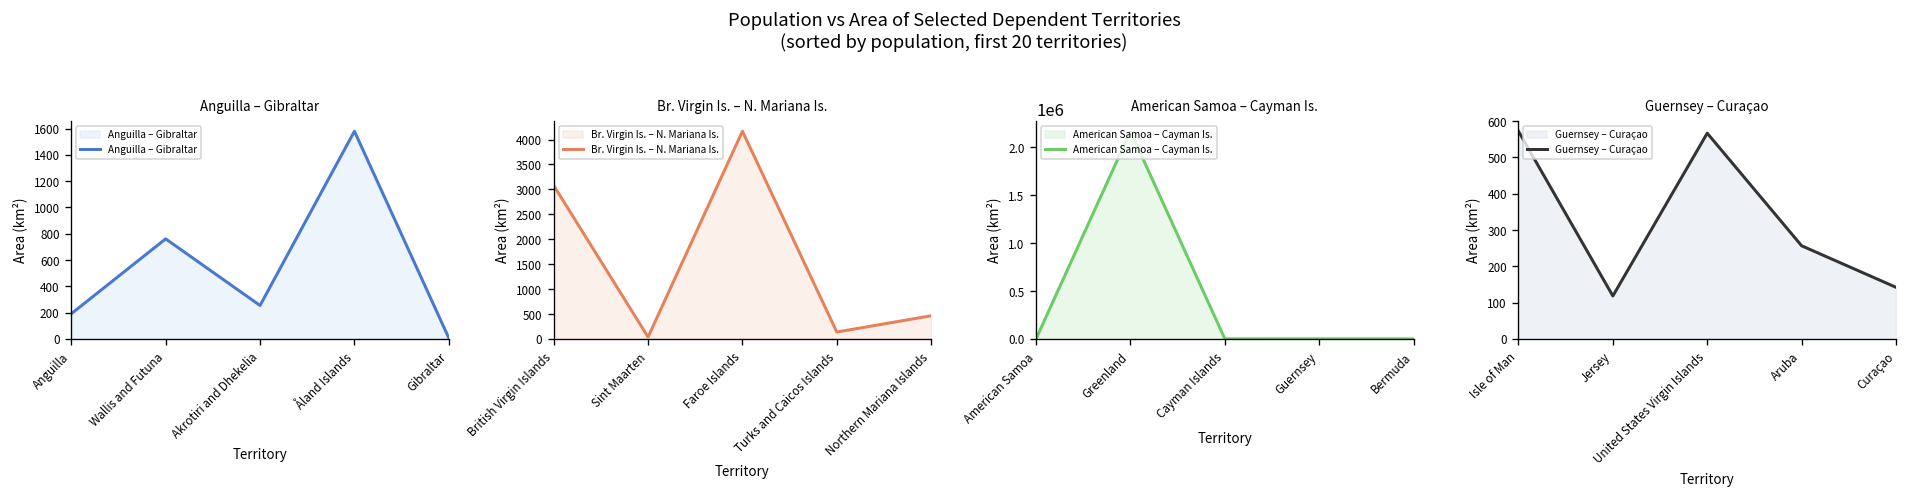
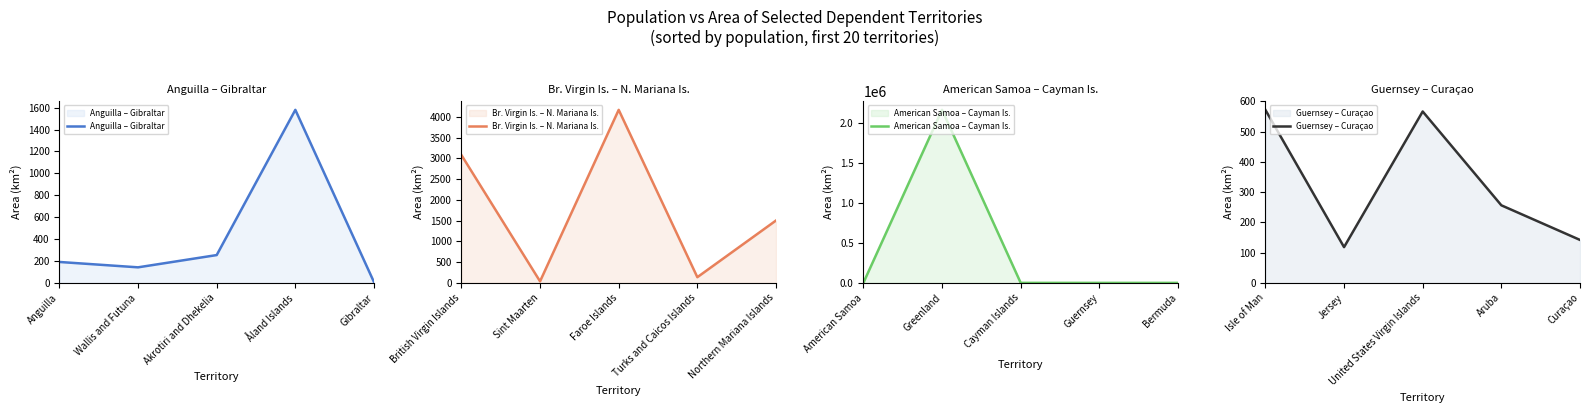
  {
    "Anguilla – Gibraltar": {
      "Anguilla": 190,
-     "Wallis and Futuna": 760,
+     "Wallis and Futuna": 140,
      "Akrotiri and Dhekelia": 250,
      "Åland Islands": 1580,
      "Gibraltar": 10
    },
    "Br. Virgin Is. – N. Mariana Is.": {
      "British Virgin Islands": 3100,
      "Sint Maarten": 0,
      "Faroe Islands": 4200,
      "Turks and Caicos Islands": 100,
-     "Northern Mariana Islands": 500
+     "Northern Mariana Islands": 1500
    },
    "American Samoa – Cayman Is.": {
      "American Samoa": 0,
      "Cayman Islands": 0,
      "Guernsey": 0,
      "Bermuda": 0
    },
    "Guernsey – Curaçao": {
      "Isle of Man": 570,
      "Jersey": 120,
      "United States Virgin Islands": 570,
      "Aruba": 260,
      "Curaçao": 140
    }
  }
